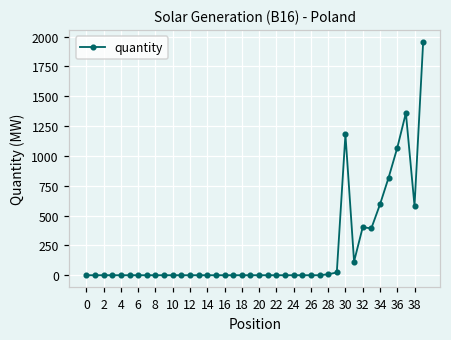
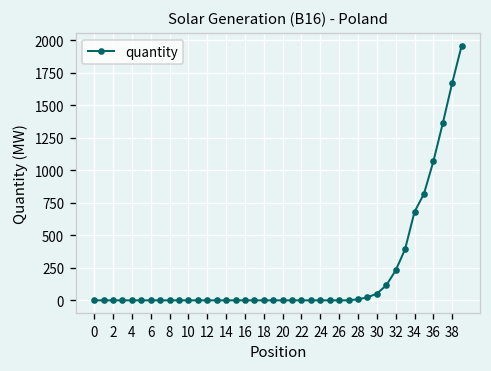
  {
    "0": 0,
    "2": 0,
    "4": 0,
    "6": 0,
    "8": 0,
    "10": 0,
    "12": 0,
    "14": 0,
    "16": 0,
    "18": 0,
    "20": 0,
    "22": 0,
    "24": 0,
    "26": 0,
    "28": 10,
-   "30": 1180,
-   "32": 400,
-   "34": 590,
+   "30": 50,
+   "32": 230,
+   "34": 680,
    "36": 1070,
-   "38": 580
+   "38": 1670
  }
